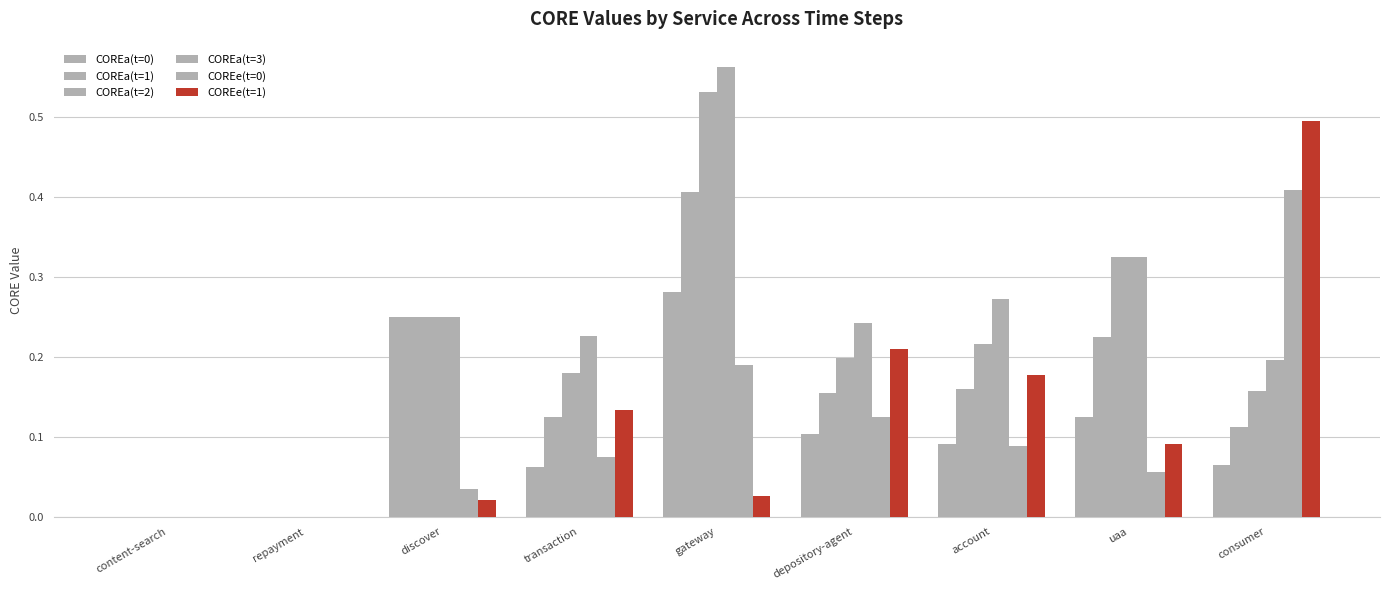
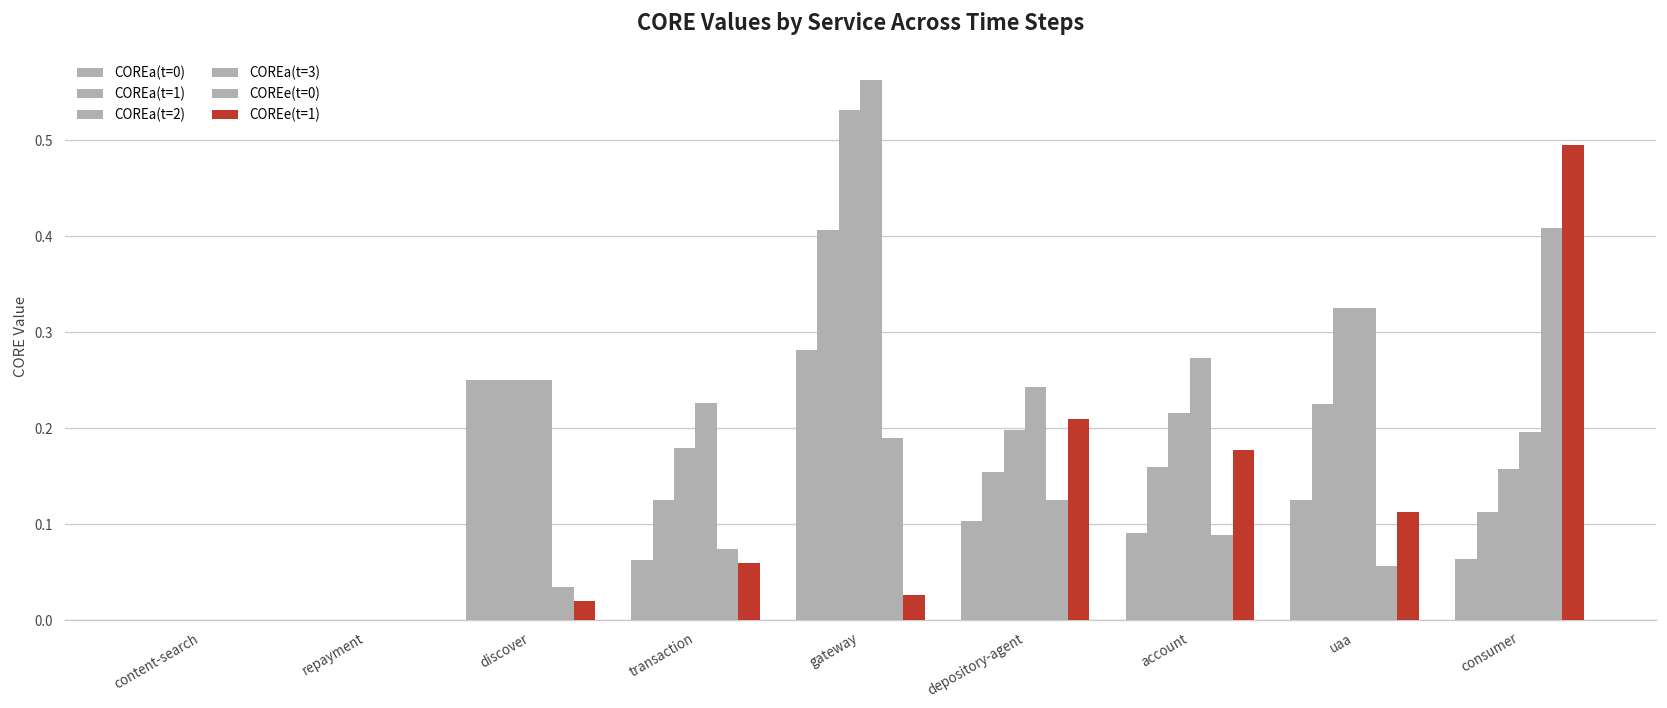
  {
    "COREe(t=1)": {
      "content-search": 0.00,
      "repayment": 0.00,
      "discover": 0.02,
-     "transaction": 0.13,
+     "transaction": 0.06,
      "gateway": 0.03,
      "depository-agent": 0.21,
      "account": 0.18,
-     "uaa": 0.09,
+     "uaa": 0.11,
      "consumer": 0.49
    }
  }
